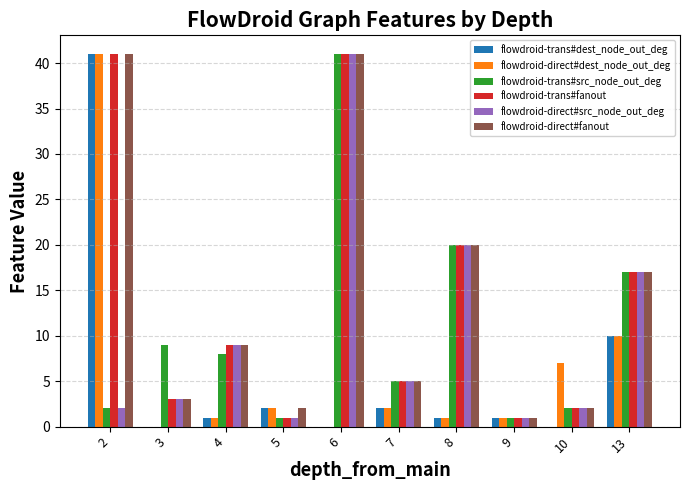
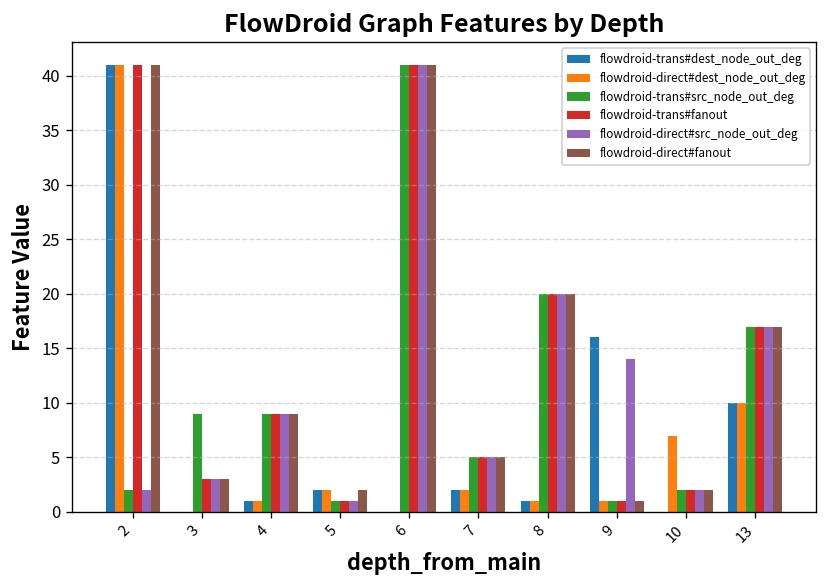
  {
    "flowdroid-trans#dest_node_out_deg": {
      "2": 41,
      "3": 0,
      "4": 1,
      "5": 2,
      "6": 0,
      "7": 2,
      "8": 1,
-     "9": 1,
+     "9": 16,
      "10": 0,
      "13": 10
    },
    "flowdroid-direct#dest_node_out_deg": {
      "2": 41,
      "3": 0,
      "4": 1,
      "5": 2,
      "6": 0,
      "7": 2,
      "8": 1,
      "9": 1,
      "10": 7,
      "13": 10
    },
    "flowdroid-trans#src_node_out_deg": {
      "2": 2,
      "3": 9,
-     "4": 8,
+     "4": 9,
      "5": 1,
      "6": 41,
      "7": 5,
      "8": 20,
      "9": 1,
      "10": 2,
      "13": 17
    },
    "flowdroid-trans#fanout": {
      "2": 41,
      "3": 3,
      "4": 9,
      "5": 1,
      "6": 41,
      "7": 5,
      "8": 20,
      "9": 1,
      "10": 2,
      "13": 17
    },
    "flowdroid-direct#src_node_out_deg": {
      "2": 2,
      "3": 3,
      "4": 9,
      "5": 1,
      "6": 41,
      "7": 5,
      "8": 20,
-     "9": 1,
+     "9": 14,
      "10": 2,
      "13": 17
    },
    "flowdroid-direct#fanout": {
      "2": 41,
      "3": 3,
      "4": 9,
      "5": 2,
      "6": 41,
      "7": 5,
      "8": 20,
      "9": 1,
      "10": 2,
      "13": 17
    }
  }
